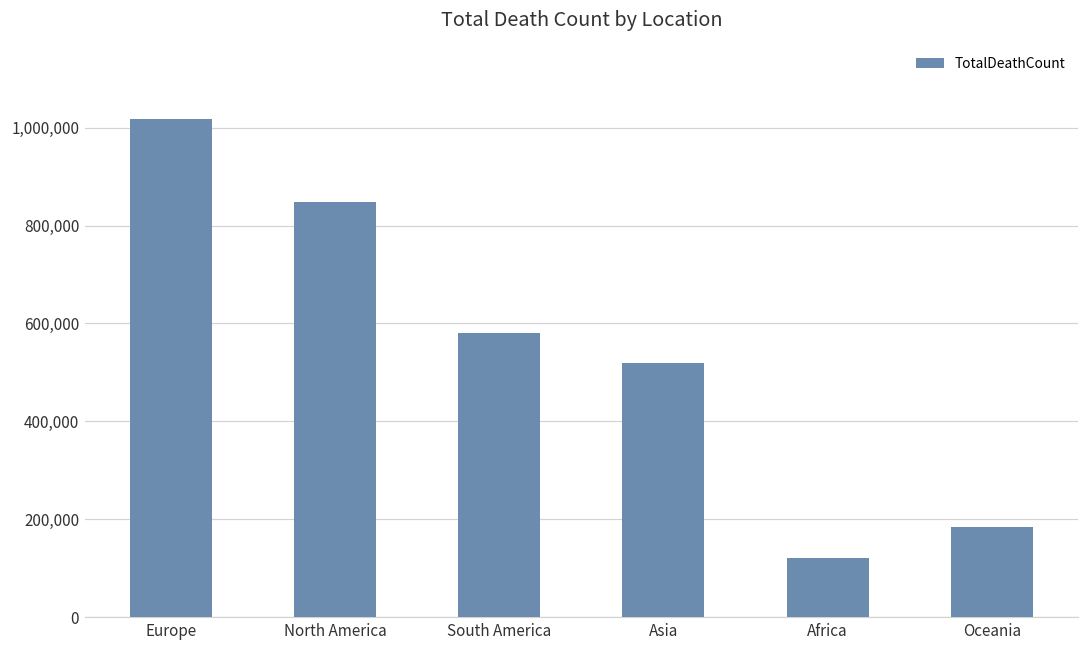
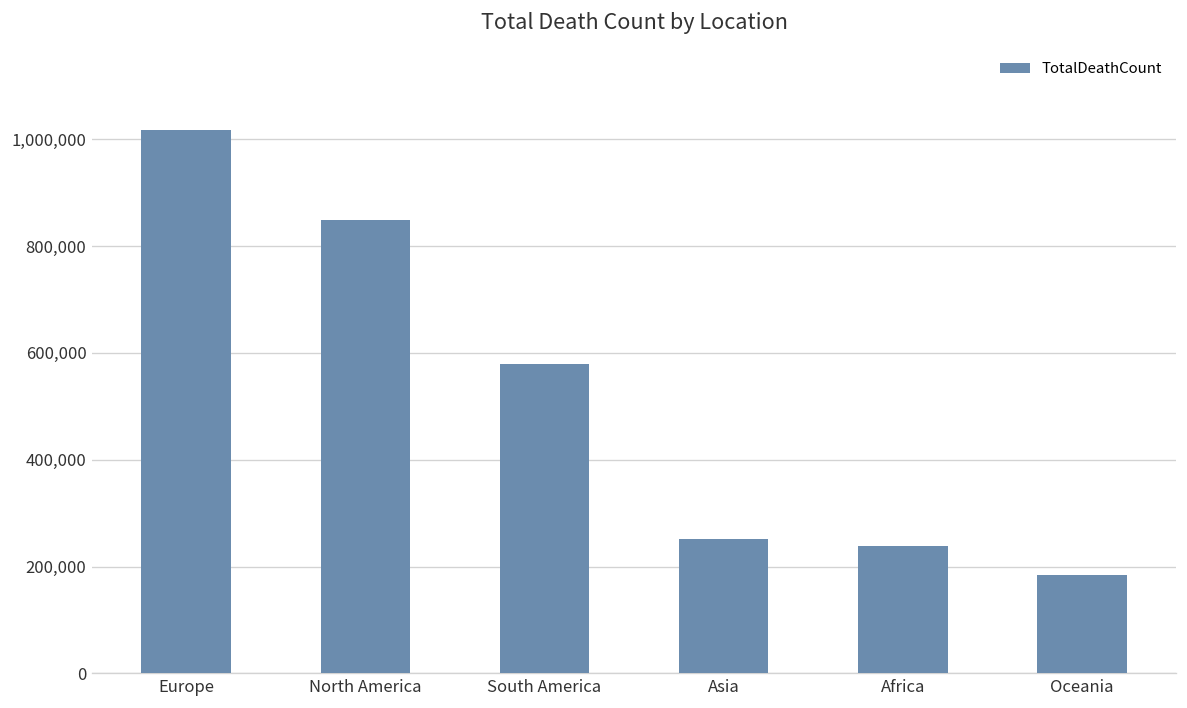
  {
    "Europe": "1,020,000",
    "North America": "850,000",
    "South America": "580,000",
-   "Asia": "520,000",
-   "Africa": "120,000",
+   "Asia": "250,000",
+   "Africa": "240,000",
    "Oceania": "180,000"
  }
